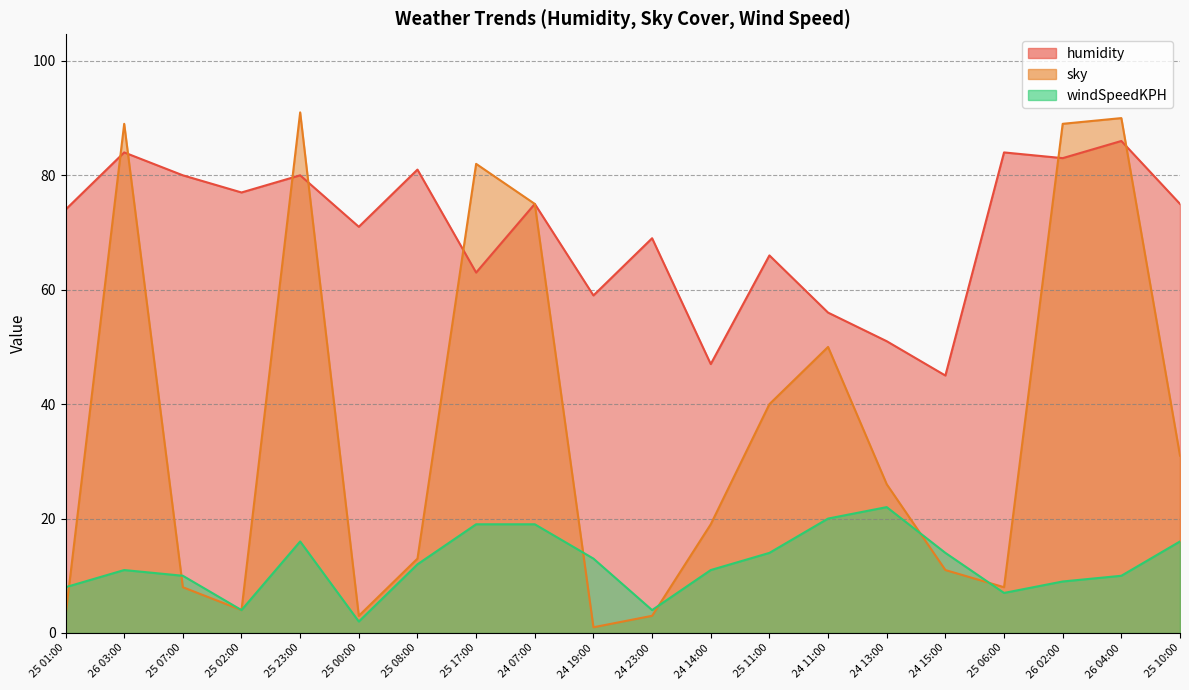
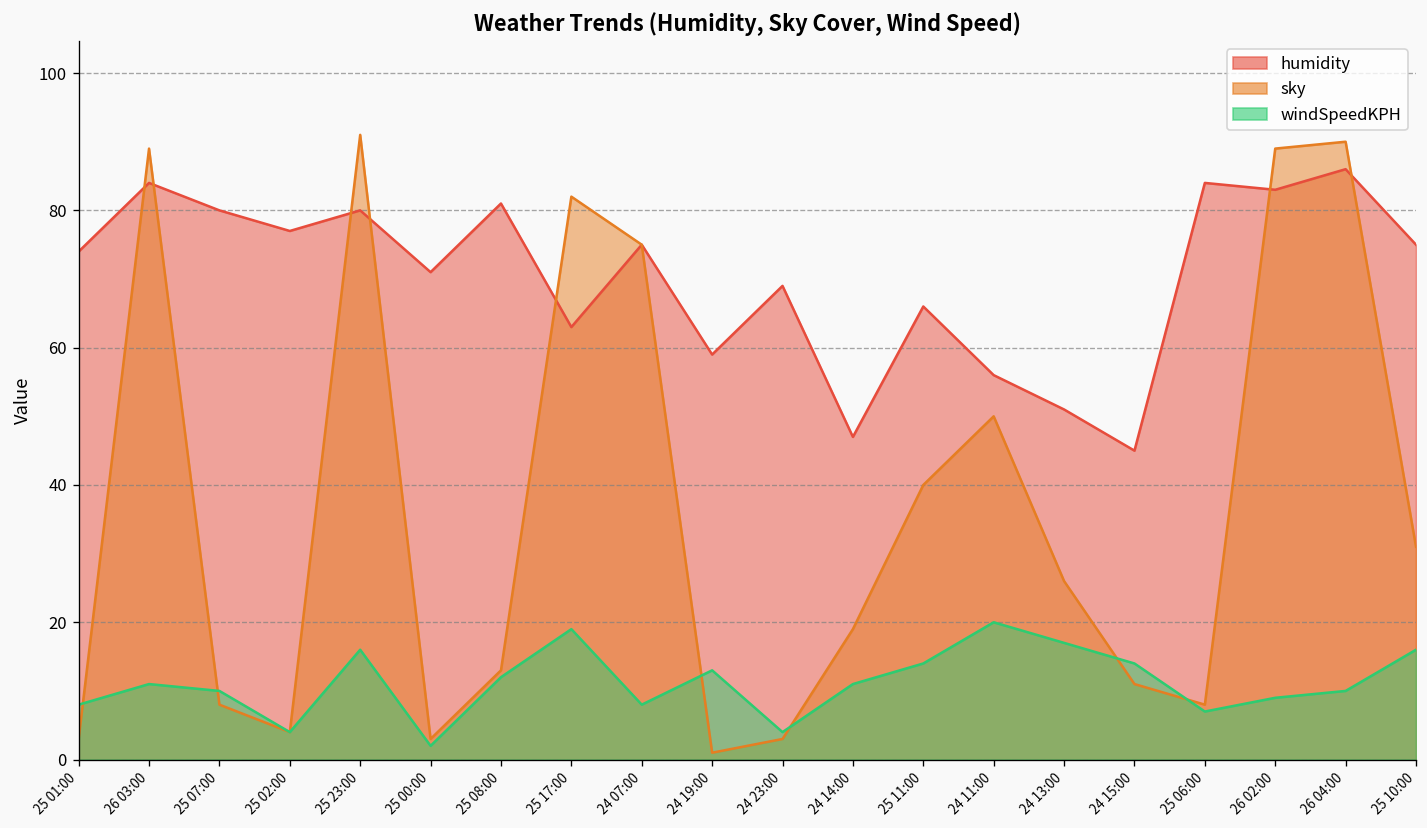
  {
    "windSpeedKPH": {
      "25 01:00": 8,
      "26 03:00": 11,
      "25 07:00": 10,
      "25 23:00": 16,
      "25 00:00": 2,
      "25 08:00": 12,
      "25 17:00": 19,
-     "24 07:00": 19,
+     "24 07:00": 8,
      "24 19:00": 13,
      "24 23:00": 4,
      "24 14:00": 11,
      "25 11:00": 14,
      "24 11:00": 20,
-     "24 13:00": 22,
+     "24 13:00": 17,
      "24 15:00": 14,
      "25 06:00": 7,
      "26 02:00": 9,
      "26 04:00": 10,
      "25 10:00": 16
    }
  }
